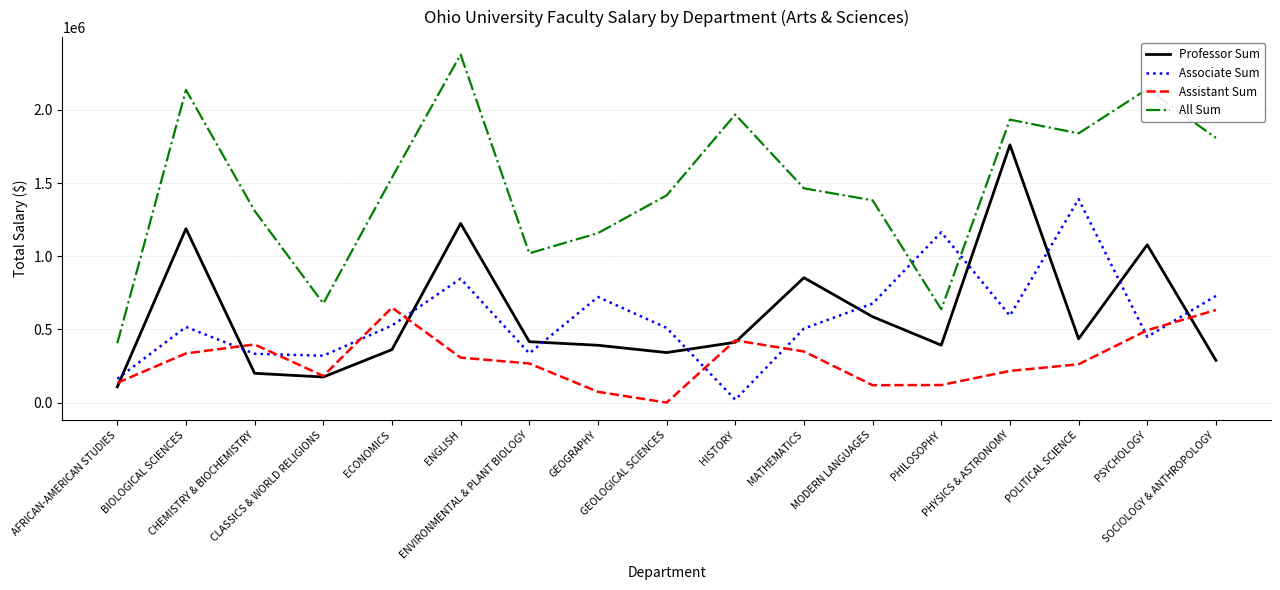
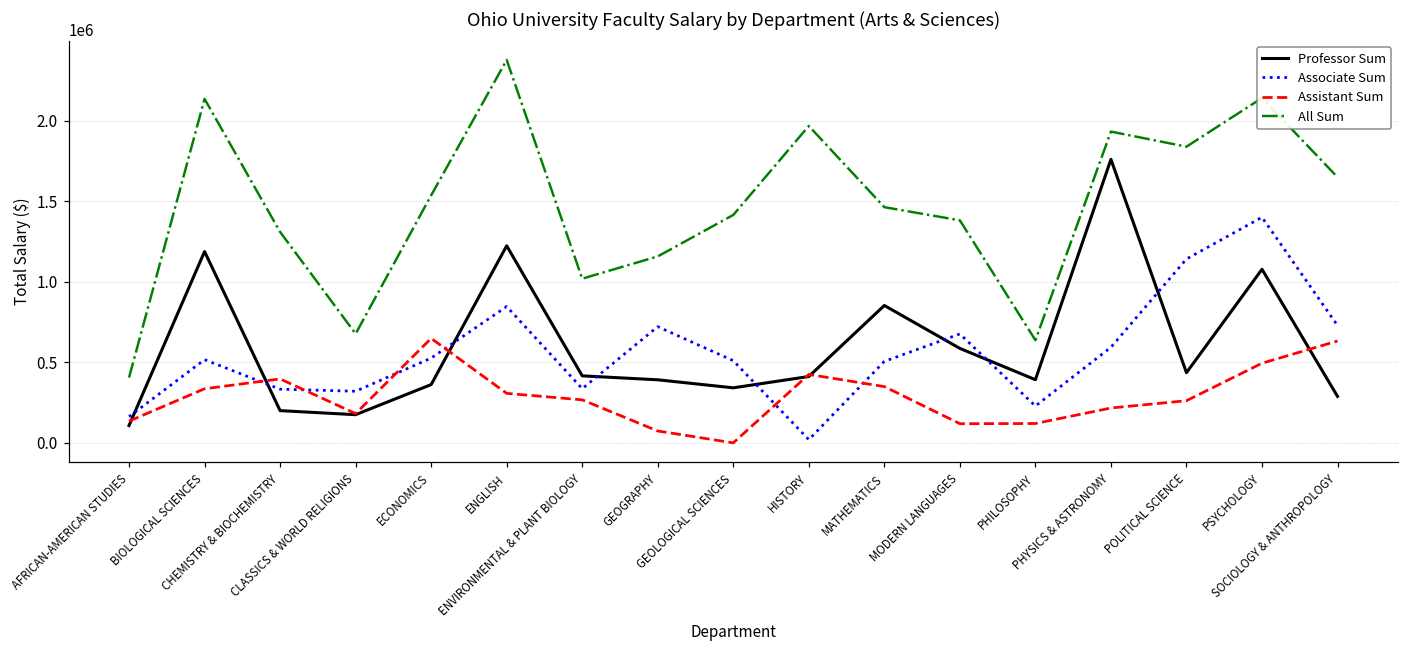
  {
    "Professor Sum": {
      "AFRICAN-AMERICAN STUDIES": 110000,
      "BIOLOGICAL SCIENCES": 1190000,
      "CHEMISTRY & BIOCHEMISTRY": 200000,
      "ECONOMICS": 360000,
      "ENGLISH": 1220000,
      "ENVIRONMENTAL & PLANT BIOLOGY": 420000,
      "GEOGRAPHY": 390000,
      "GEOLOGICAL SCIENCES": 340000,
      "MATHEMATICS": 850000,
      "MODERN LANGUAGES": 590000,
      "PHILOSOPHY": 390000,
      "PHYSICS & ASTRONOMY": 1760000,
      "POLITICAL SCIENCE": 440000,
      "PSYCHOLOGY": 1080000,
      "SOCIOLOGY & ANTHROPOLOGY": 290000
    },
    "Associate Sum": {
      "AFRICAN-AMERICAN STUDIES": 160000,
      "BIOLOGICAL SCIENCES": 520000,
      "CHEMISTRY & BIOCHEMISTRY": 330000,
      "CLASSICS & WORLD RELIGIONS": 320000,
      "ECONOMICS": 530000,
      "ENGLISH": 850000,
      "ENVIRONMENTAL & PLANT BIOLOGY": 340000,
      "GEOGRAPHY": 720000,
      "GEOLOGICAL SCIENCES": 510000,
      "HISTORY": 20000,
      "MATHEMATICS": 510000,
      "MODERN LANGUAGES": 680000,
-     "PHILOSOPHY": 1160000,
+     "PHILOSOPHY": 230000,
      "PHYSICS & ASTRONOMY": 590000,
-     "POLITICAL SCIENCE": 1390000,
-     "PSYCHOLOGY": 450000,
+     "POLITICAL SCIENCE": 1140000,
+     "PSYCHOLOGY": 1400000,
      "SOCIOLOGY & ANTHROPOLOGY": 730000
    },
    "Assistant Sum": {
      "AFRICAN-AMERICAN STUDIES": 130000,
      "BIOLOGICAL SCIENCES": 340000,
      "CHEMISTRY & BIOCHEMISTRY": 400000,
      "ECONOMICS": 650000,
      "ENGLISH": 310000,
      "ENVIRONMENTAL & PLANT BIOLOGY": 270000,
      "GEOGRAPHY": 70000,
      "GEOLOGICAL SCIENCES": 0,
      "MATHEMATICS": 350000,
      "MODERN LANGUAGES": 120000,
      "PHILOSOPHY": 120000,
      "PHYSICS & ASTRONOMY": 220000,
      "POLITICAL SCIENCE": 260000,
      "PSYCHOLOGY": 490000,
      "SOCIOLOGY & ANTHROPOLOGY": 630000
    },
    "All Sum": {
      "AFRICAN-AMERICAN STUDIES": 410000,
      "BIOLOGICAL SCIENCES": 2140000,
      "CHEMISTRY & BIOCHEMISTRY": 1310000,
      "CLASSICS & WORLD RELIGIONS": 680000,
      "ECONOMICS": 1540000,
      "ENGLISH": 2380000,
      "ENVIRONMENTAL & PLANT BIOLOGY": 1020000,
      "GEOGRAPHY": 1160000,
      "GEOLOGICAL SCIENCES": 1420000,
      "HISTORY": 1970000,
      "MATHEMATICS": 1460000,
      "MODERN LANGUAGES": 1380000,
      "PHILOSOPHY": 640000,
      "PHYSICS & ASTRONOMY": 1930000,
      "POLITICAL SCIENCE": 1840000,
-     "SOCIOLOGY & ANTHROPOLOGY": 1810000
+     "SOCIOLOGY & ANTHROPOLOGY": 1650000
    }
  }
